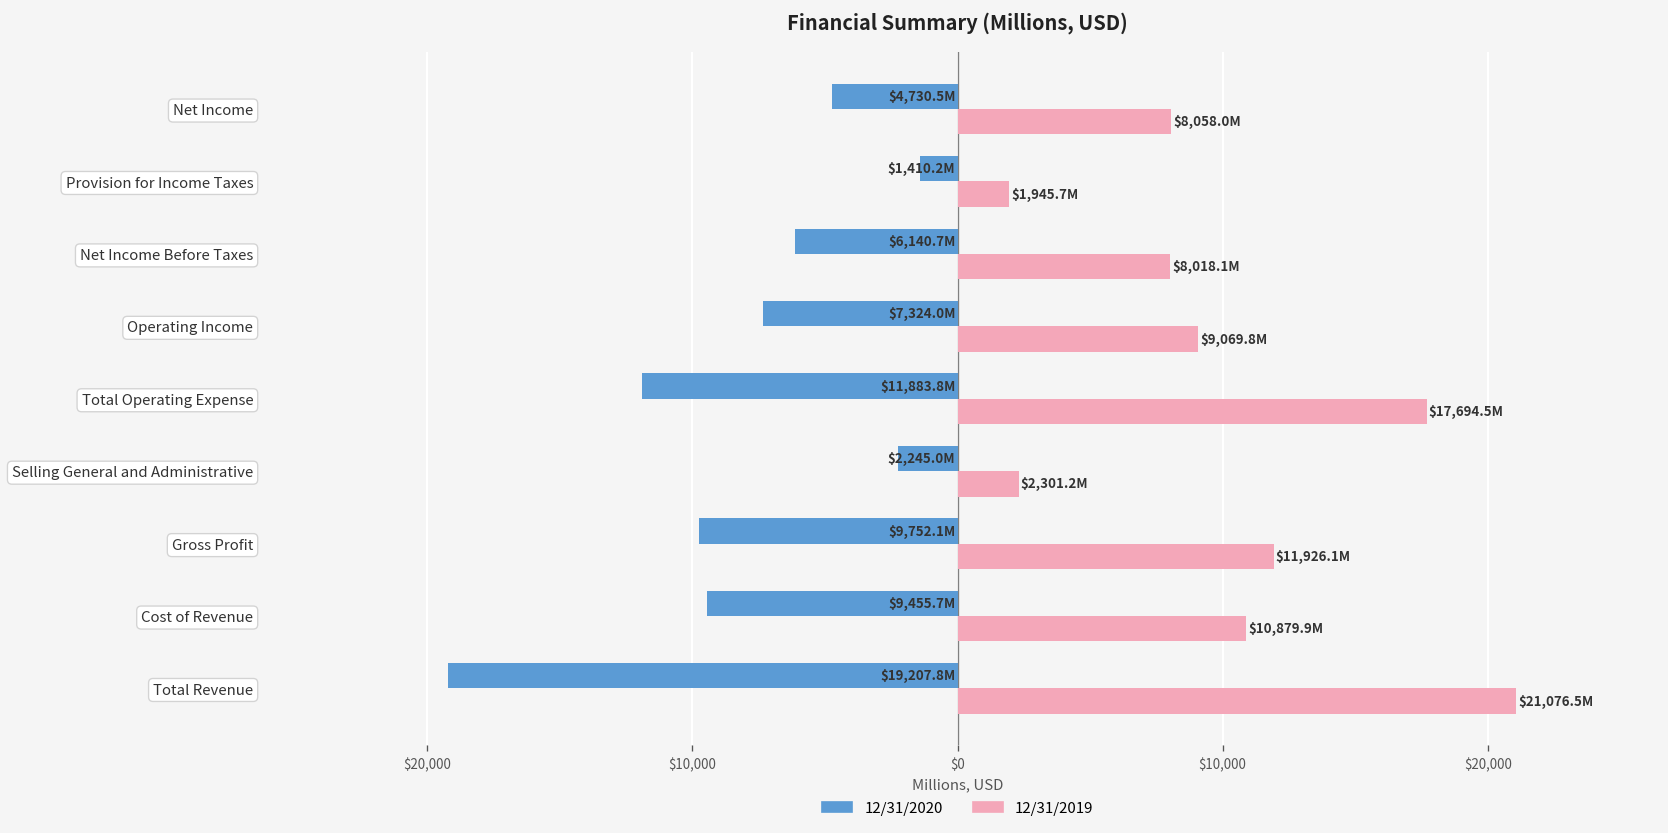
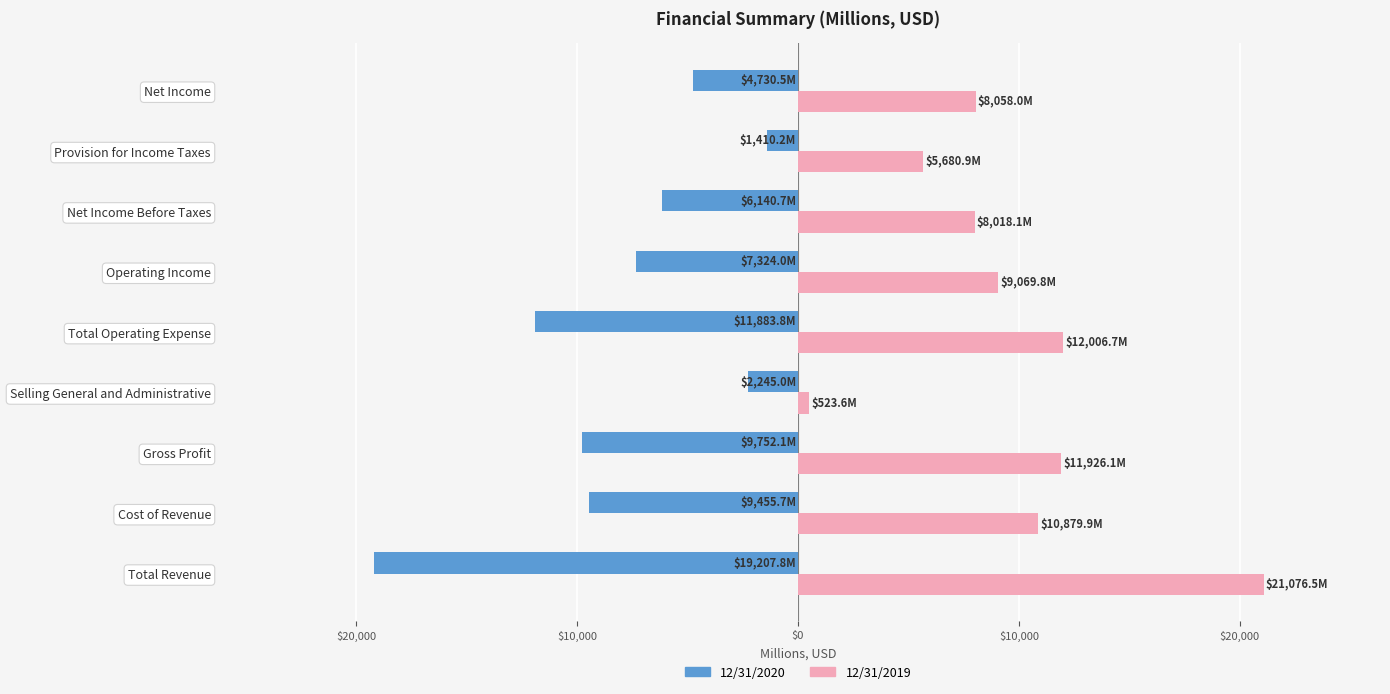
  {
    "12/31/2019": {
      "Net Income": "$8,058.0M",
-     "Provision for Income Taxes": "$1,945.7M",
+     "Provision for Income Taxes": "$5,680.9M",
      "Net Income Before Taxes": "$8,018.1M",
      "Operating Income": "$9,069.8M",
-     "Total Operating Expense": "$17,694.5M",
-     "Selling General and Administrative": "$2,301.2M",
+     "Total Operating Expense": "$12,006.7M",
+     "Selling General and Administrative": "$523.6M",
      "Gross Profit": "$11,926.1M",
      "Cost of Revenue": "$10,879.9M",
      "Total Revenue": "$21,076.5M"
    }
  }
